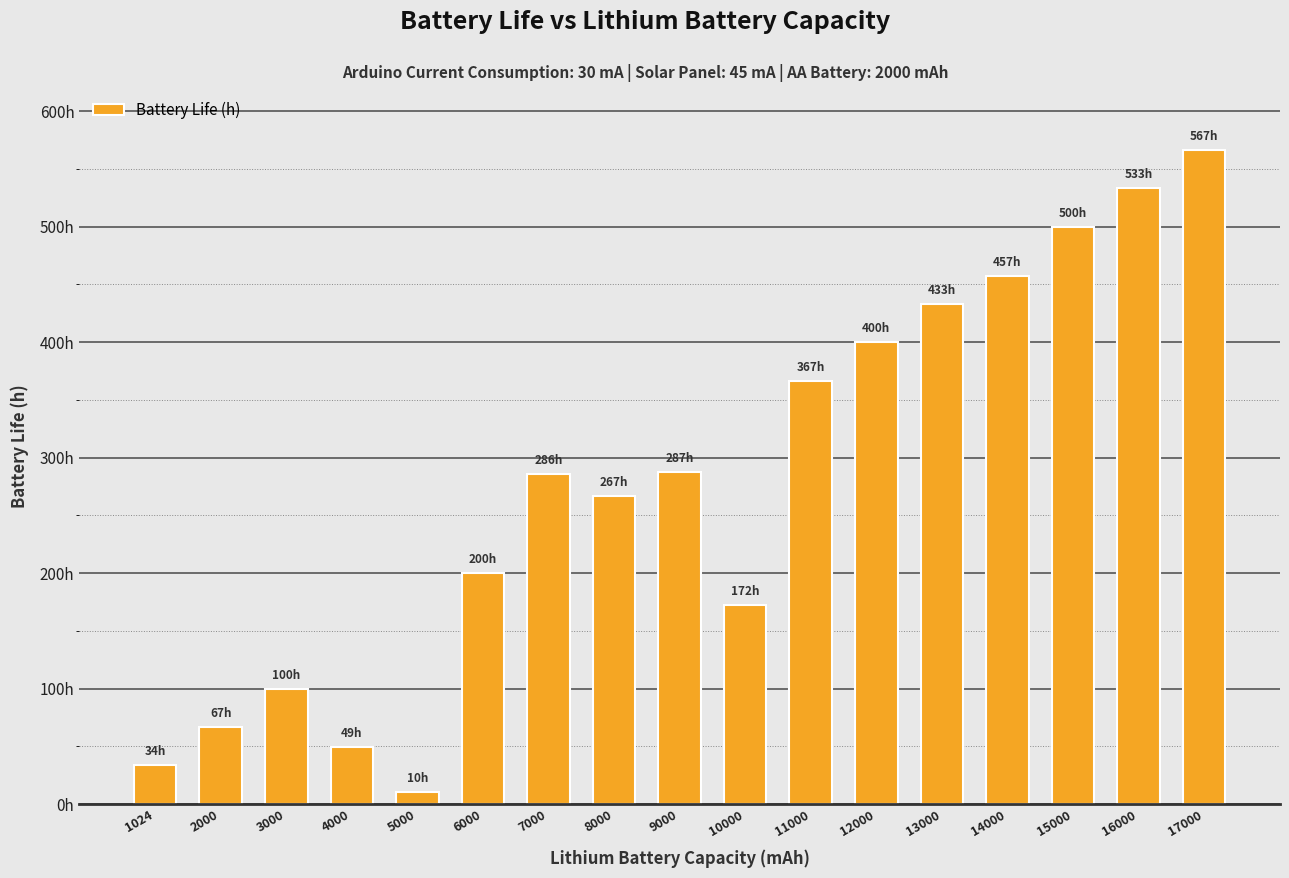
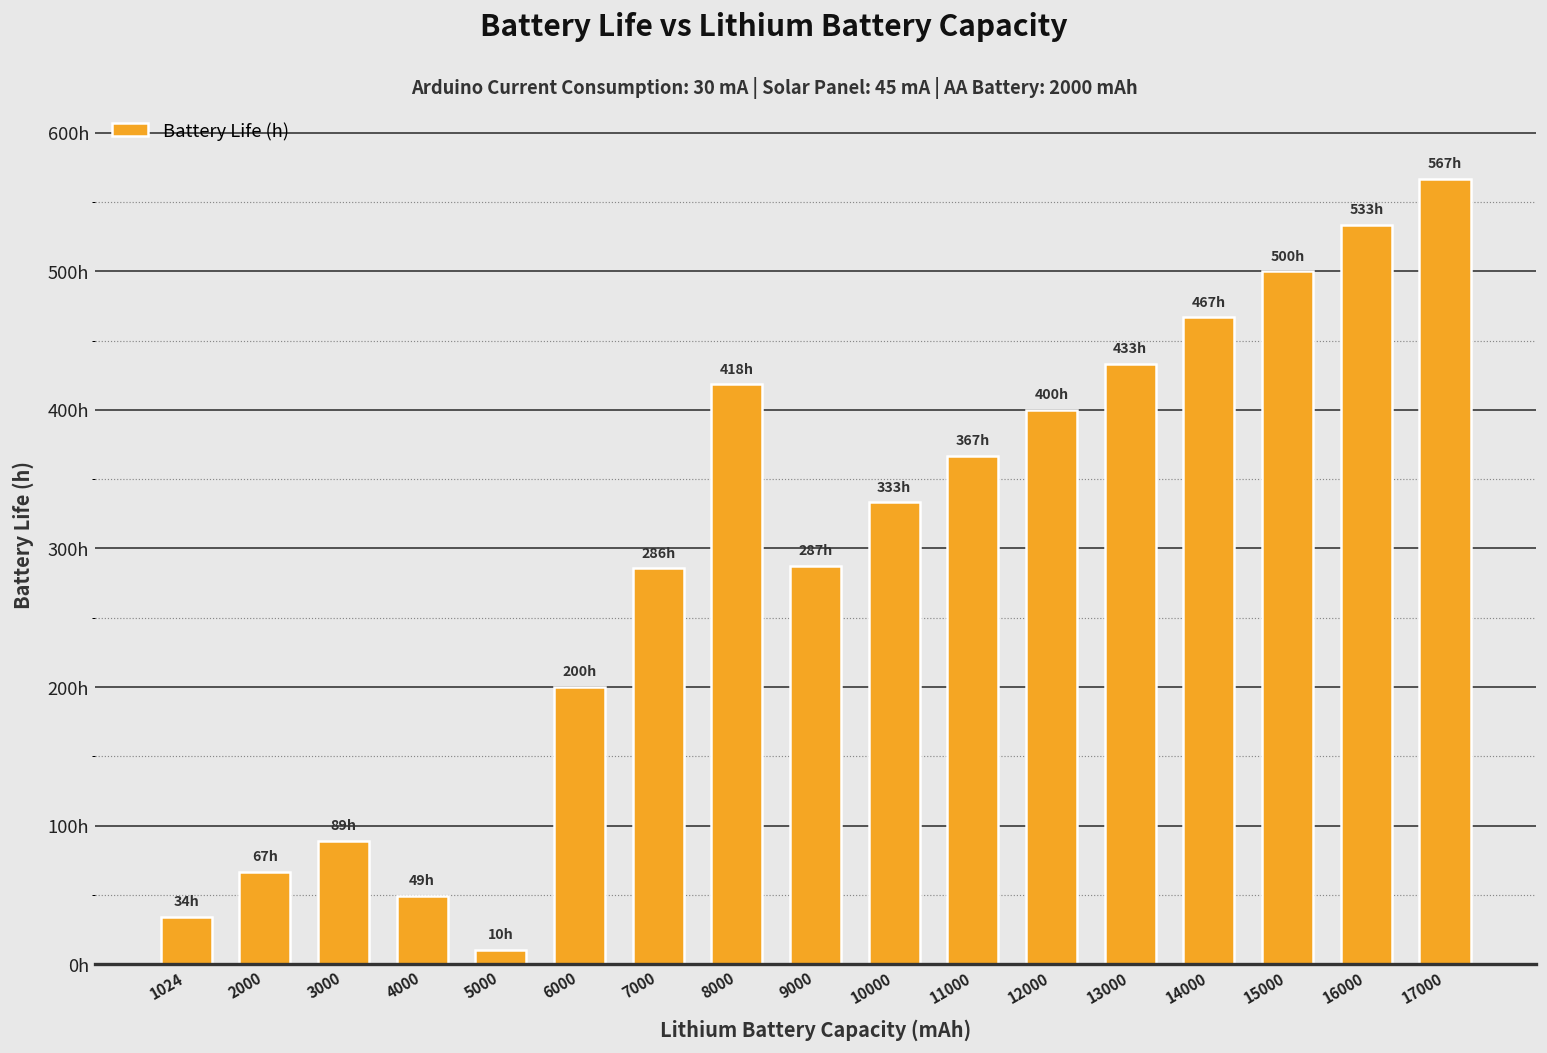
  {
    "1024": "34h",
    "2000": "67h",
-   "3000": "100h",
+   "3000": "89h",
    "4000": "49h",
    "5000": "10h",
    "6000": "200h",
    "7000": "286h",
-   "8000": "267h",
+   "8000": "418h",
    "9000": "287h",
-   "10000": "172h",
+   "10000": "333h",
    "11000": "367h",
    "12000": "400h",
    "13000": "433h",
-   "14000": "457h",
+   "14000": "467h",
    "15000": "500h",
    "16000": "533h",
    "17000": "567h"
  }
